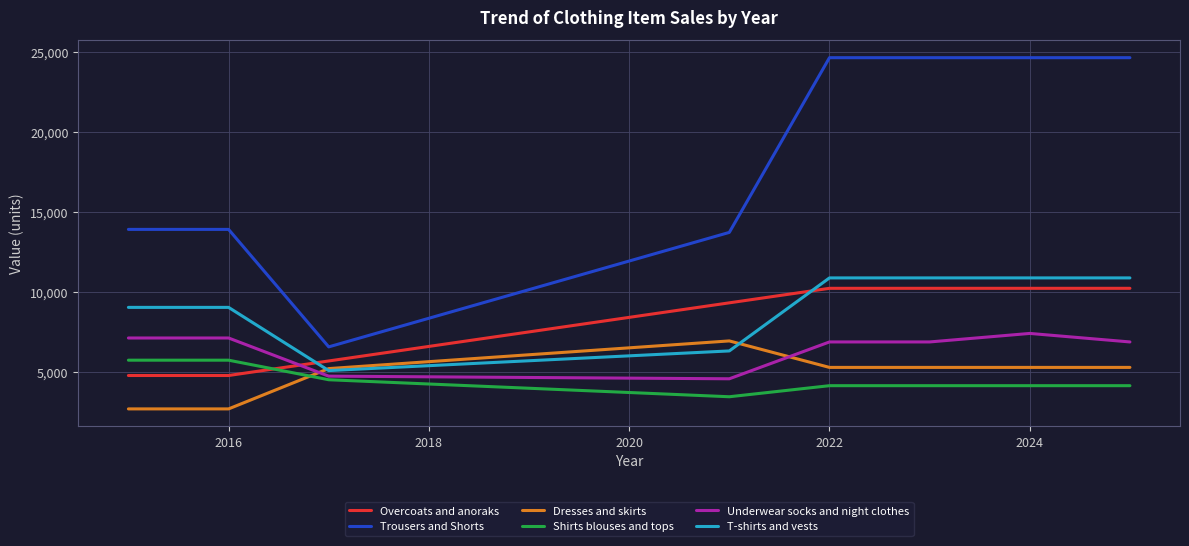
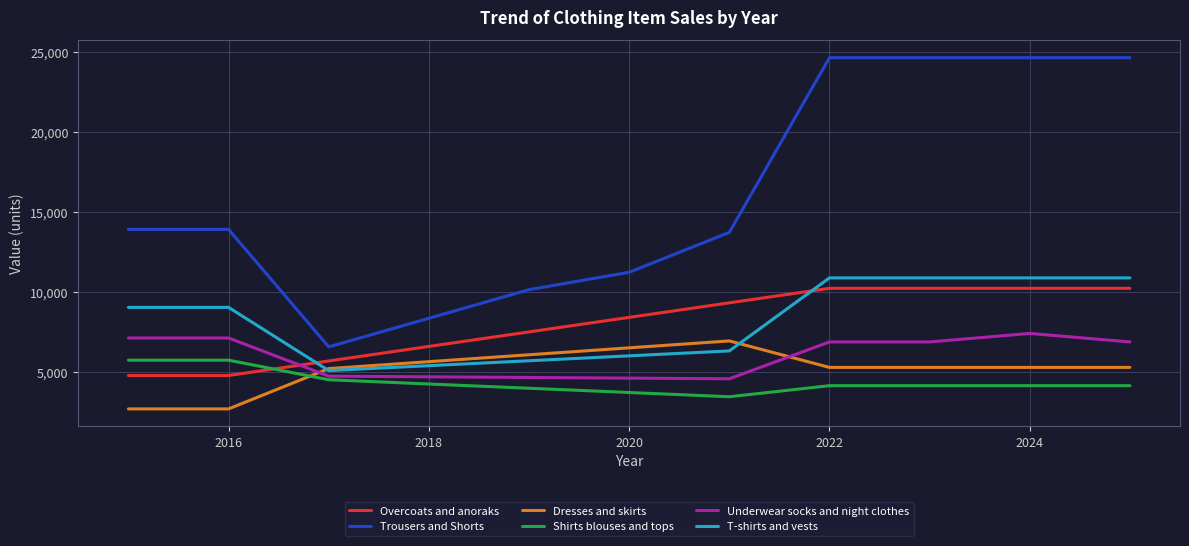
  {
    "Overcoats and anoraks": {
      "2016": "4,800",
      "2018": "6,600",
      "2020": "8,400",
      "2022": "10,200",
      "2024": "10,200"
    },
    "Trousers and Shorts": {
      "2016": "13,900",
      "2018": "8,400",
-     "2020": "11,900",
+     "2020": "11,200",
      "2022": "24,600",
      "2024": "24,600"
    },
    "Dresses and skirts": {
      "2016": "2,700",
      "2018": "5,700",
      "2020": "6,500",
      "2022": "5,300",
      "2024": "5,300"
    },
    "Shirts blouses and tops": {
      "2016": "5,800",
      "2018": "4,300",
      "2020": "3,700",
      "2022": "4,200",
      "2024": "4,200"
    },
    "Underwear socks and night clothes": {
      "2016": "7,100",
      "2018": "4,700",
      "2020": "4,600",
      "2022": "6,900",
      "2024": "7,400"
    },
    "T-shirts and vests": {
      "2016": "9,000",
      "2018": "5,400",
      "2020": "6,000",
      "2022": "10,900",
      "2024": "10,900"
    }
  }
